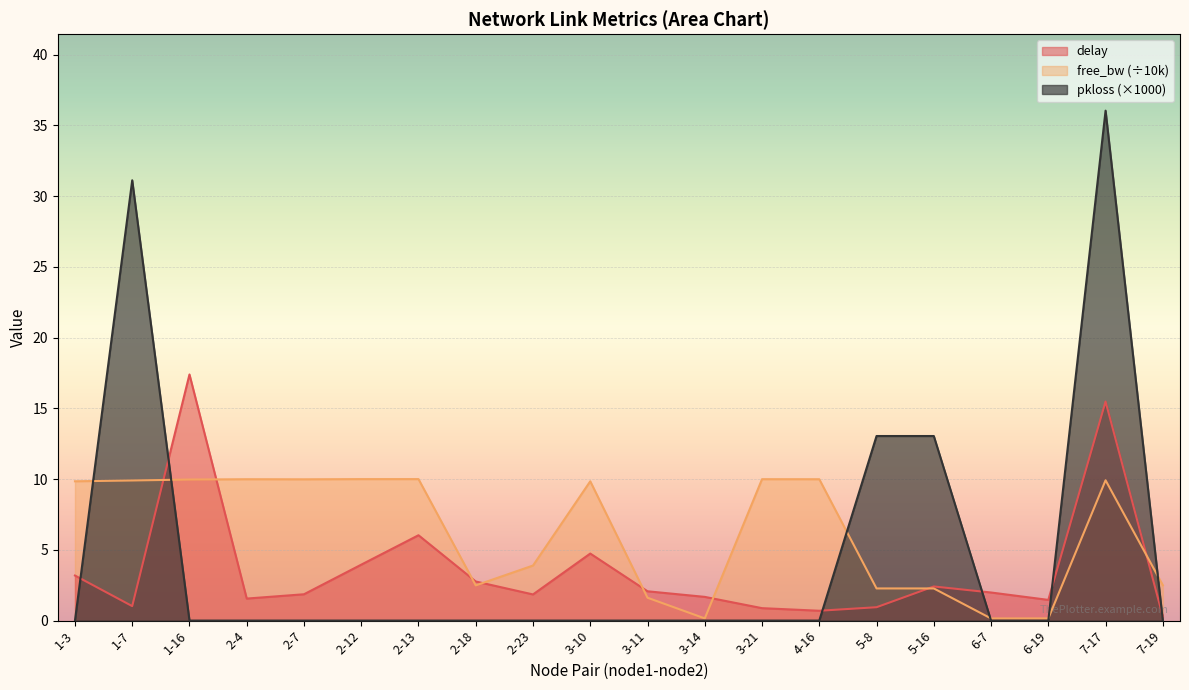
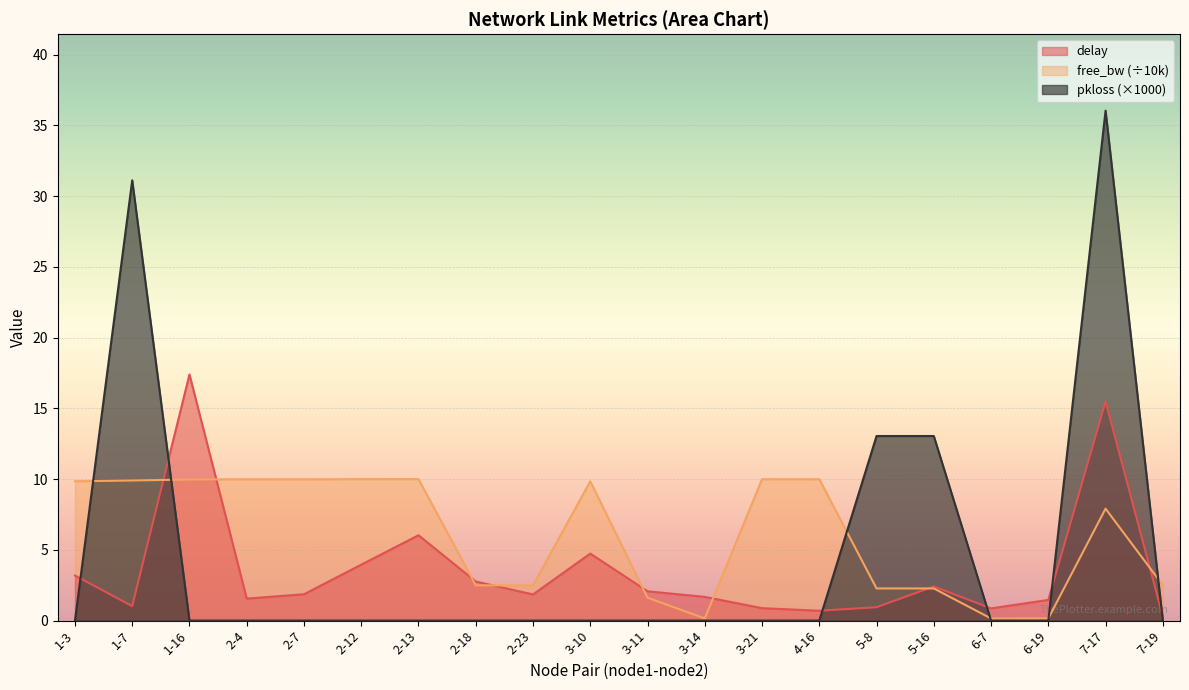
  {
    "delay": {
      "1-3": 3.2,
      "1-7": 1.0,
      "1-16": 17.4,
      "2-4": 1.6,
      "2-7": 1.9,
      "2-12": 4.0,
      "2-13": 6.0,
      "2-18": 2.8,
      "2-23": 1.8,
      "3-10": 4.7,
      "3-11": 2.1,
      "3-14": 1.7,
      "3-21": 0.9,
      "4-16": 0.7,
      "5-8": 0.9,
-     "6-7": 2.0,
+     "6-7": 0.9,
      "6-19": 1.5,
      "7-17": 15.5,
      "7-19": 0.3
    },
    "free_bw (÷10k)": {
      "1-3": 9.8,
      "1-7": 9.9,
      "1-16": 10.0,
      "2-4": 10.0,
      "2-7": 10.0,
      "2-12": 10.0,
      "2-13": 10.0,
      "2-18": 2.5,
-     "2-23": 3.9,
+     "2-23": 2.5,
      "3-10": 9.8,
      "3-11": 1.6,
      "3-21": 10.0,
      "4-16": 10.0,
      "5-8": 2.3,
-     "7-17": 9.9,
+     "7-17": 7.9,
      "7-19": 2.5
    },
    "pkloss (×1000)": {
      "1-3": 0.0,
      "1-7": 31.1,
      "1-16": 0.0,
      "2-4": 0.0,
      "2-7": 0.0,
      "2-12": 0.0,
      "2-13": 0.0,
      "2-18": 0.0,
      "2-23": 0.0,
      "3-10": 0.0,
      "3-11": 0.0,
      "3-21": 0.0,
      "4-16": 0.0,
      "5-8": 13.0,
      "5-16": 13.0,
      "7-17": 36.0,
      "7-19": 0.0
    }
  }
